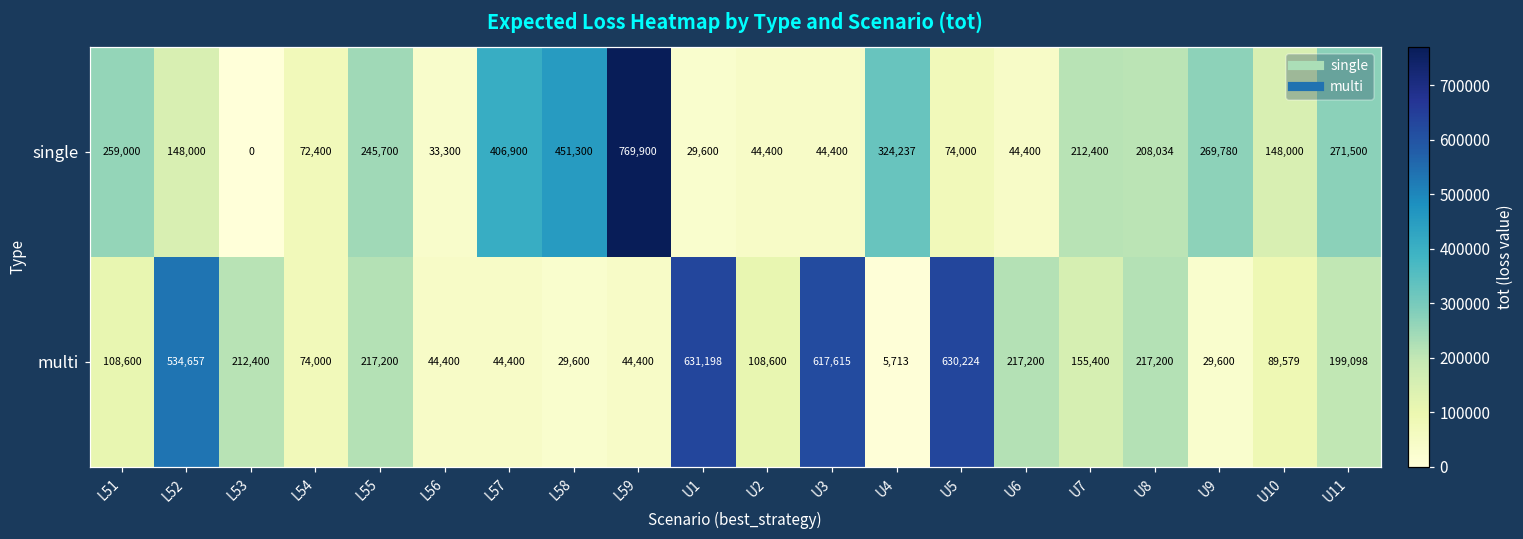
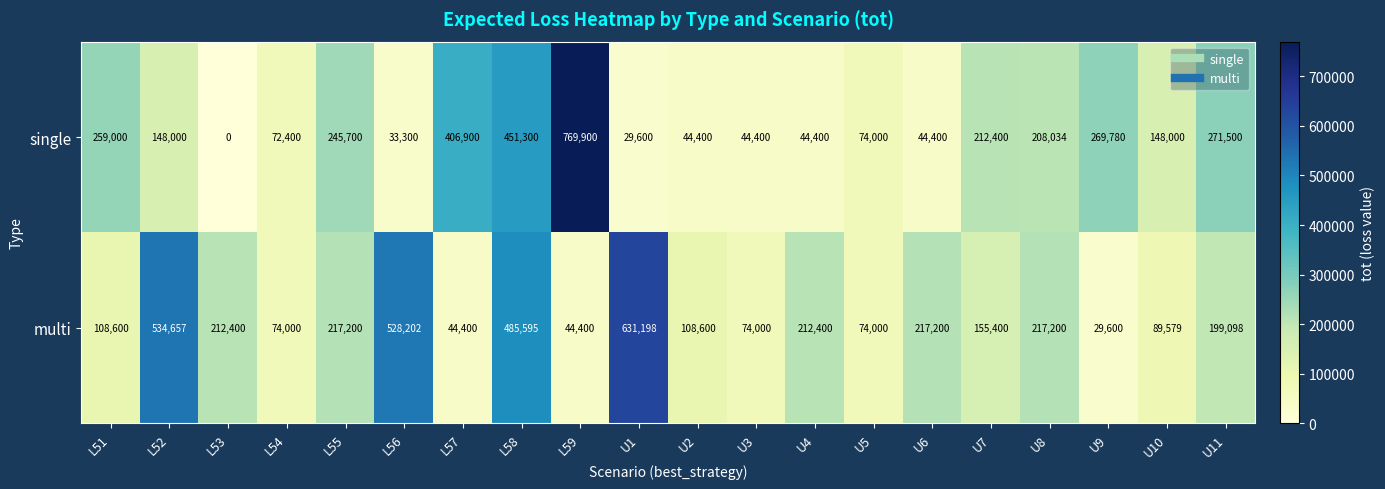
  {
    "single": {
      "L51": "259,000",
      "L52": "148,000",
      "L53": "0",
      "L54": "72,400",
      "L55": "245,700",
      "L56": "33,300",
      "L57": "406,900",
      "L58": "451,300",
      "L59": "769,900",
      "U1": "29,600",
      "U2": "44,400",
      "U3": "44,400",
-     "U4": "324,237",
+     "U4": "44,400",
      "U5": "74,000",
      "U6": "44,400",
      "U7": "212,400",
      "U8": "208,034",
      "U9": "269,780",
      "U10": "148,000",
      "U11": "271,500"
    },
    "multi": {
      "L51": "108,600",
      "L52": "534,657",
      "L53": "212,400",
      "L54": "74,000",
      "L55": "217,200",
-     "L56": "44,400",
+     "L56": "528,202",
      "L57": "44,400",
-     "L58": "29,600",
+     "L58": "485,595",
      "L59": "44,400",
      "U1": "631,198",
      "U2": "108,600",
-     "U3": "617,615",
-     "U4": "5,713",
-     "U5": "630,224",
+     "U3": "74,000",
+     "U4": "212,400",
+     "U5": "74,000",
      "U6": "217,200",
      "U7": "155,400",
      "U8": "217,200",
      "U9": "29,600",
      "U10": "89,579",
      "U11": "199,098"
    }
  }
